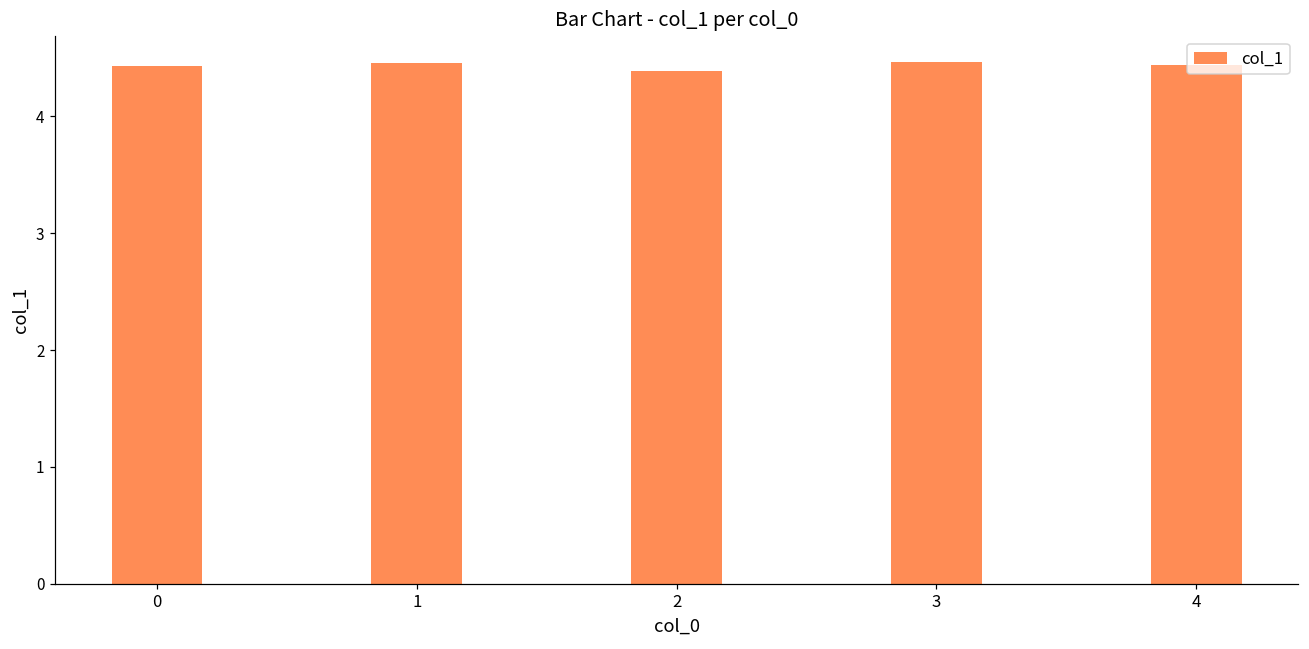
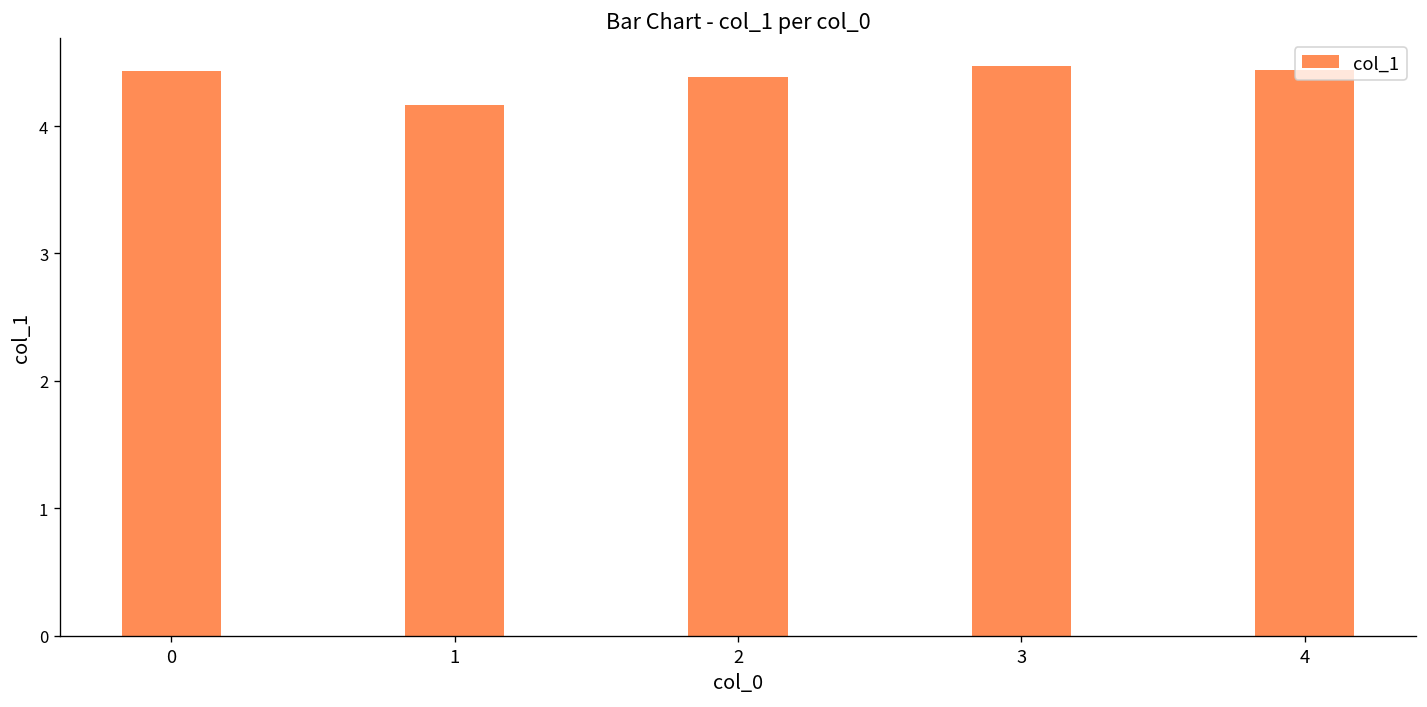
  {
    "0": 4.43,
-   "1": 4.45,
+   "1": 4.17,
    "2": 4.39,
    "3": 4.47
  }
